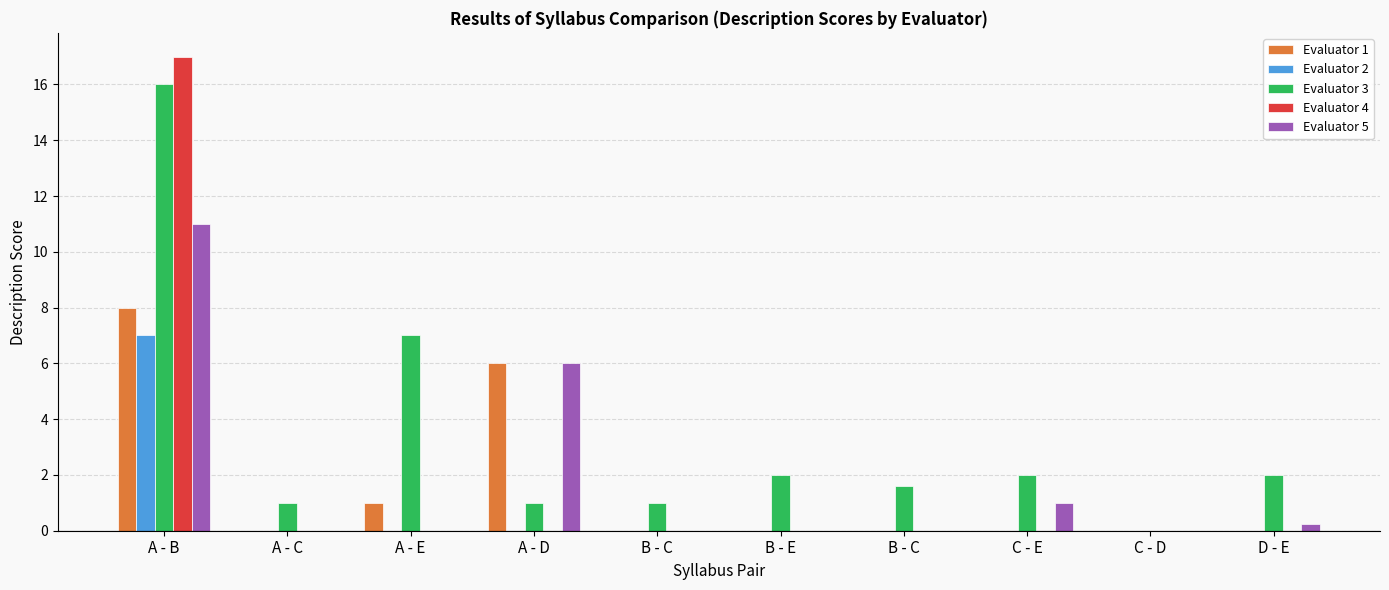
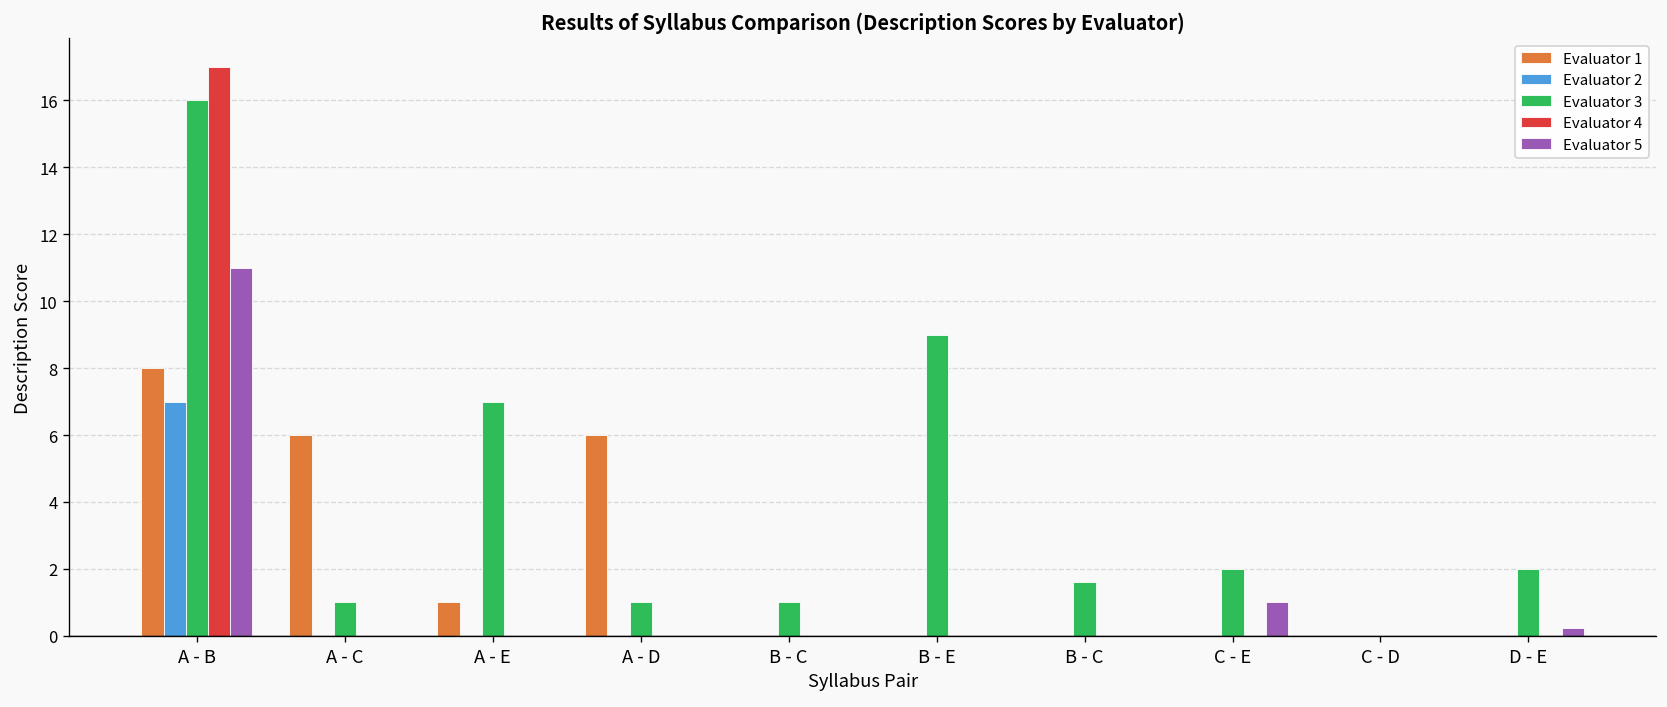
  {
    "Evaluator 1": {
      "A - B": 8,
-     "A - C": 0,
+     "A - C": 6,
      "A - E": 1,
      "A - D": 6,
      "B - E": 0,
      "C - E": 0,
      "C - D": 0,
      "D - E": 0
    },
    "Evaluator 2": {
      "A - B": 7,
      "A - C": 0,
      "A - E": 0,
      "A - D": 0,
      "B - E": 0,
      "C - E": 0,
      "C - D": 0,
      "D - E": 0
    },
    "Evaluator 3": {
      "A - B": 16,
      "A - C": 1,
      "A - E": 7,
      "A - D": 1,
-     "B - E": 2,
+     "B - E": 9,
      "C - E": 2,
      "C - D": 0,
      "D - E": 2
    },
    "Evaluator 4": {
      "A - B": 17,
      "A - C": 0,
      "A - E": 0,
      "A - D": 0,
      "B - E": 0,
      "C - E": 0,
      "C - D": 0,
      "D - E": 0
    },
    "Evaluator 5": {
      "A - B": 11,
      "A - C": 0,
      "A - E": 0,
-     "A - D": 6,
+     "A - D": 0,
      "B - E": 0,
      "C - E": 1,
      "C - D": 0,
      "D - E": 0.2
    }
  }
